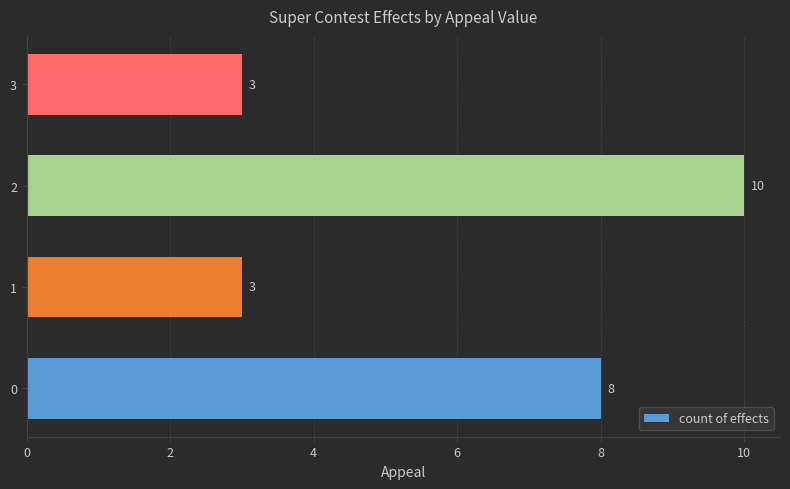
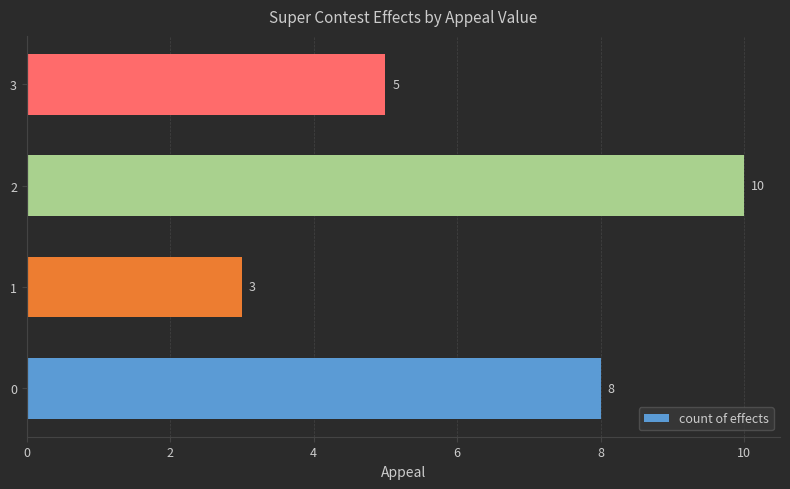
  {
-   "3": 3,
+   "3": 5,
    "2": 10,
    "1": 3,
    "0": 8
  }
